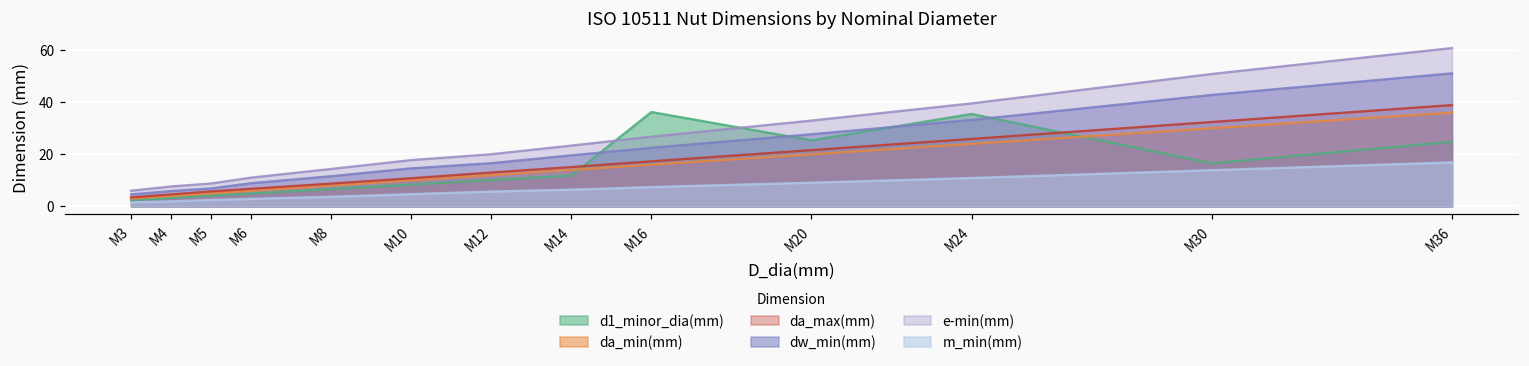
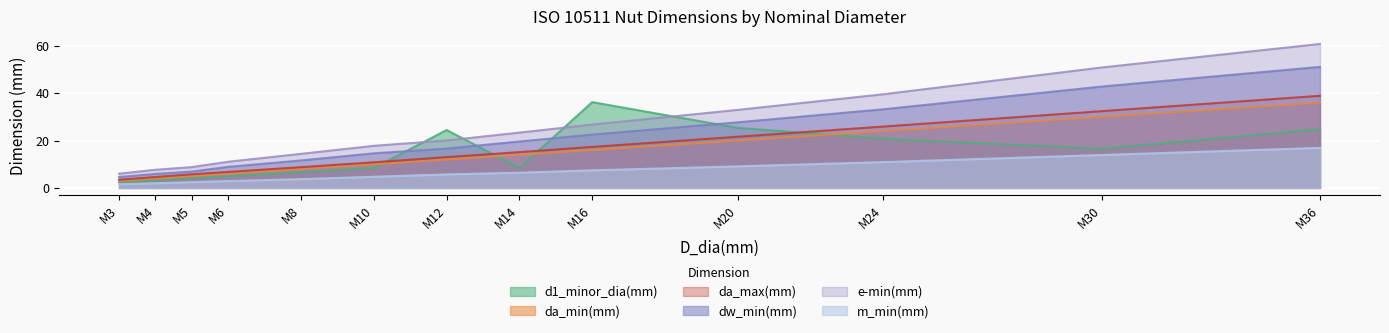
  {
    "d1_minor_dia(mm)": {
      "M6": 5,
      "M8": 7,
      "M10": 8,
-     "M12": 10,
-     "M14": 12,
+     "M12": 24,
+     "M14": 8,
      "M16": 36,
      "M20": 25,
-     "M24": 35,
+     "M24": 21,
      "M30": 17,
      "M36": 25
    }
  }
